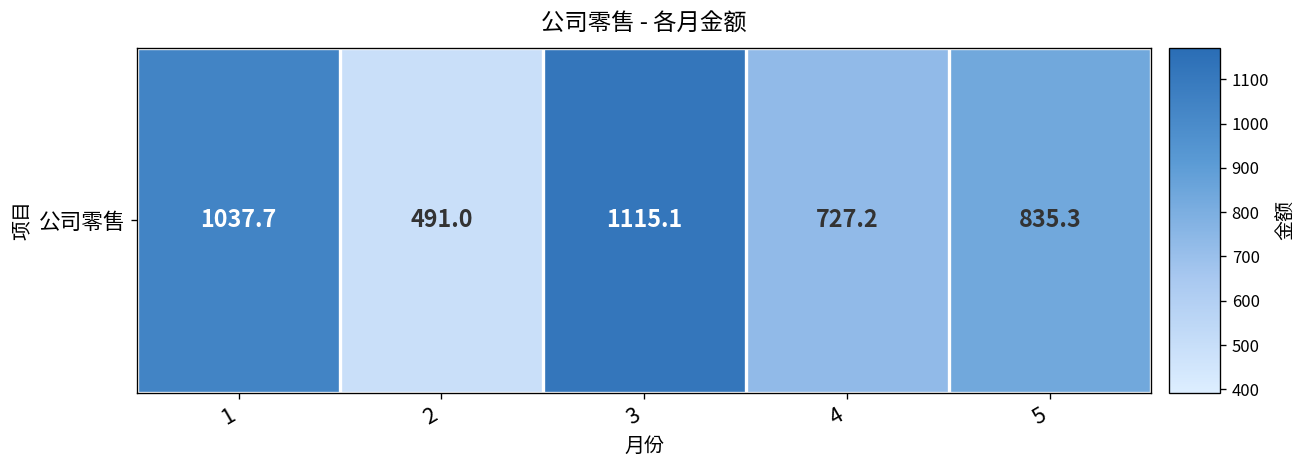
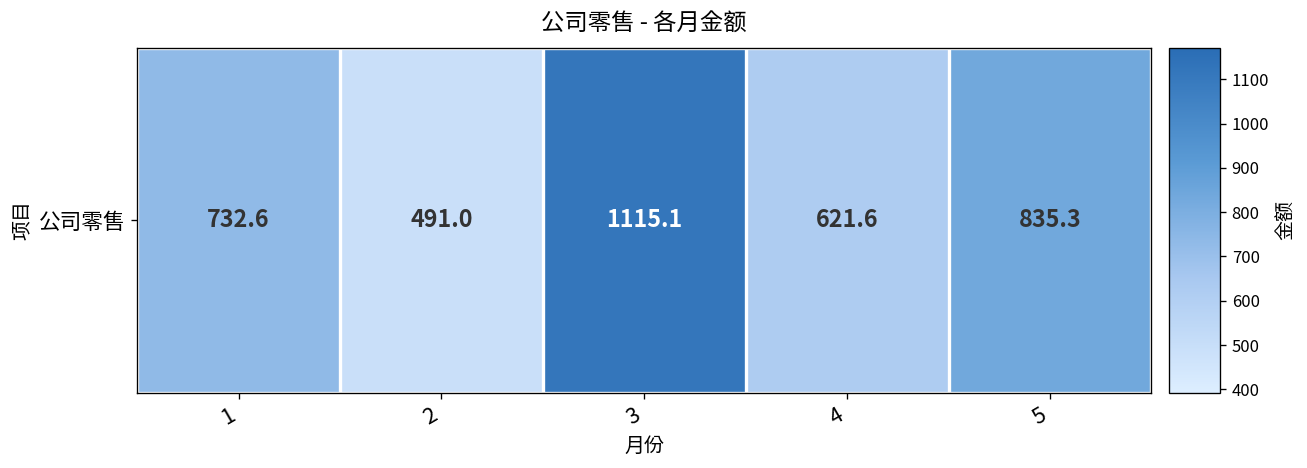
  {
    "公司零售": {
-     "1": 1037.7,
+     "1": 732.6,
      "2": 491.0,
      "3": 1115.1,
-     "4": 727.2,
+     "4": 621.6,
      "5": 835.3
    }
  }
